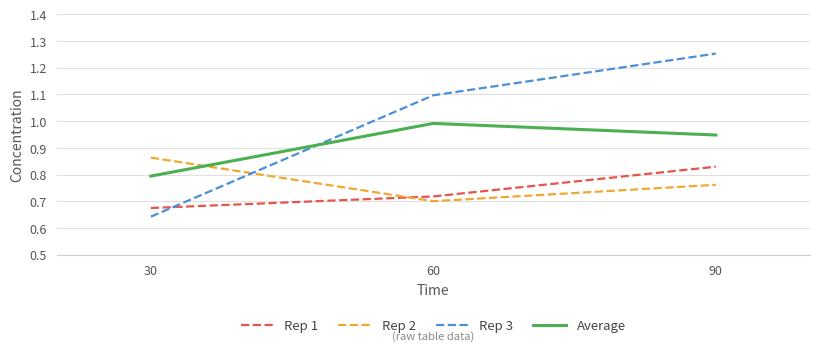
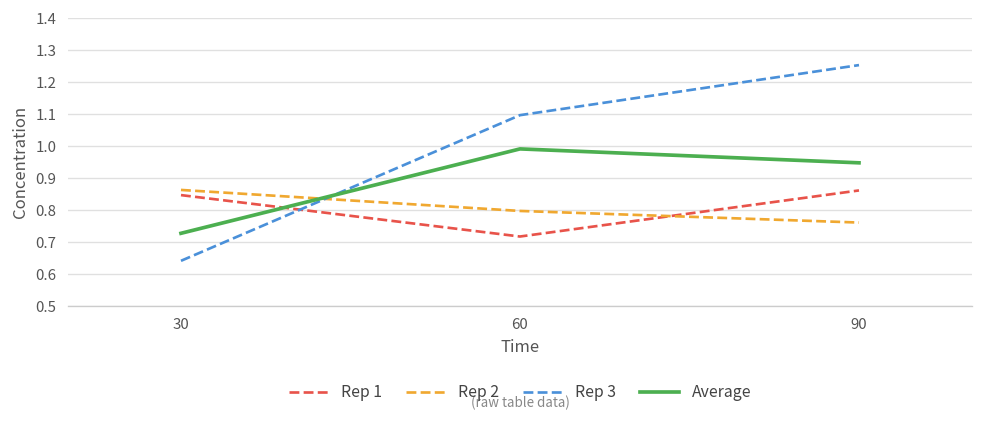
  {
    "Rep 1": {
-     "30": 0.67,
+     "30": 0.85,
      "60": 0.72,
-     "90": 0.83
+     "90": 0.86
    },
    "Rep 2": {
      "30": 0.86,
-     "60": 0.70,
+     "60": 0.80,
      "90": 0.76
    },
    "Rep 3": {
      "30": 0.64,
      "60": 1.10,
      "90": 1.25
    },
    "Average": {
-     "30": 0.79,
+     "30": 0.73,
      "60": 0.99,
      "90": 0.95
    }
  }
